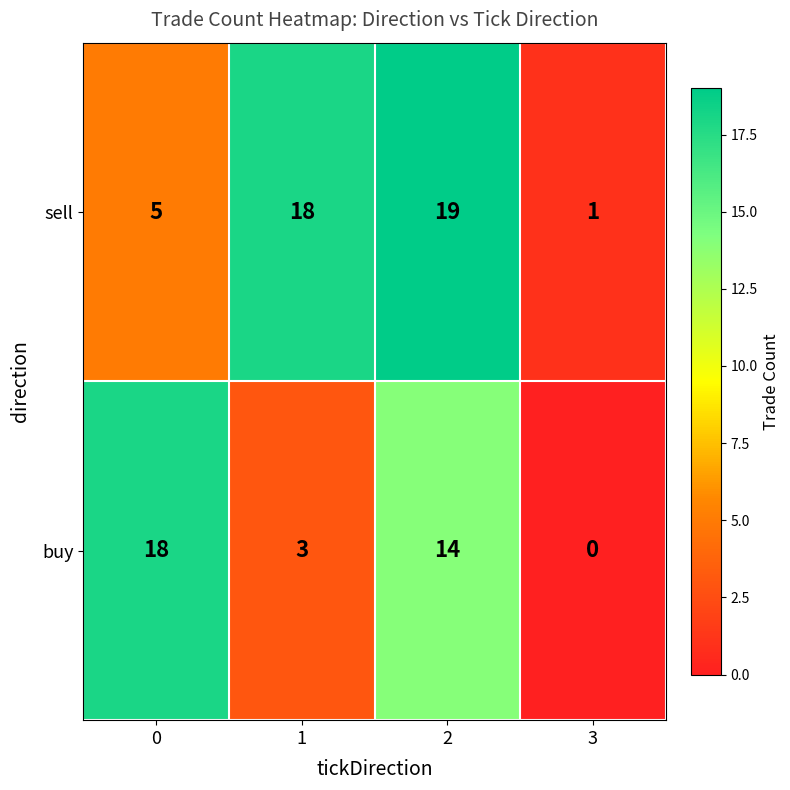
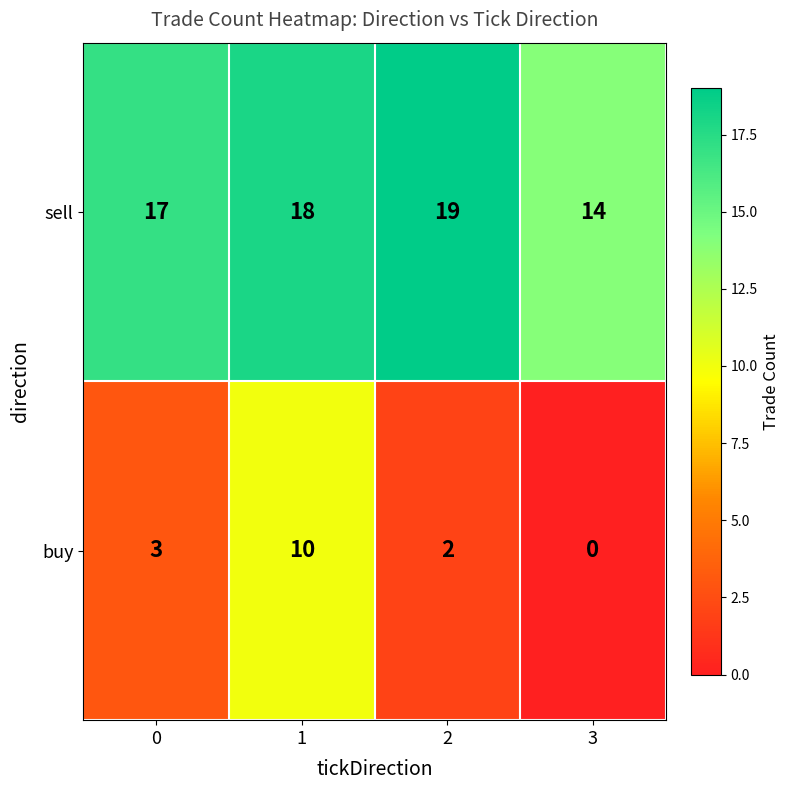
  {
    "sell": {
-     "0": 5,
+     "0": 17,
      "1": 18,
      "2": 19,
-     "3": 1
+     "3": 14
    },
    "buy": {
-     "0": 18,
-     "1": 3,
-     "2": 14,
+     "0": 3,
+     "1": 10,
+     "2": 2,
      "3": 0
    }
  }
